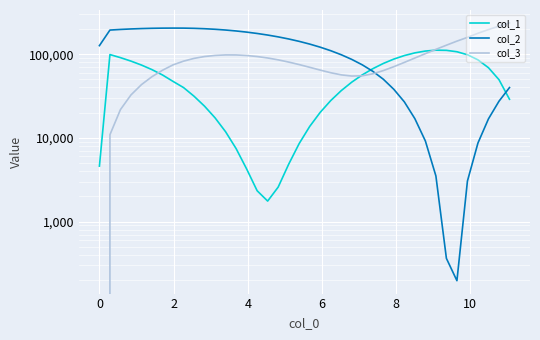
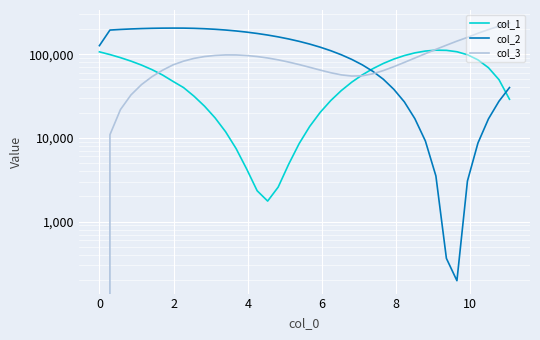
  {
    "col_1": {
-     "0": "5,000"
+     "0": "110,000"
    },
    "col_2": {
      "0": "130,000"
    }
  }
